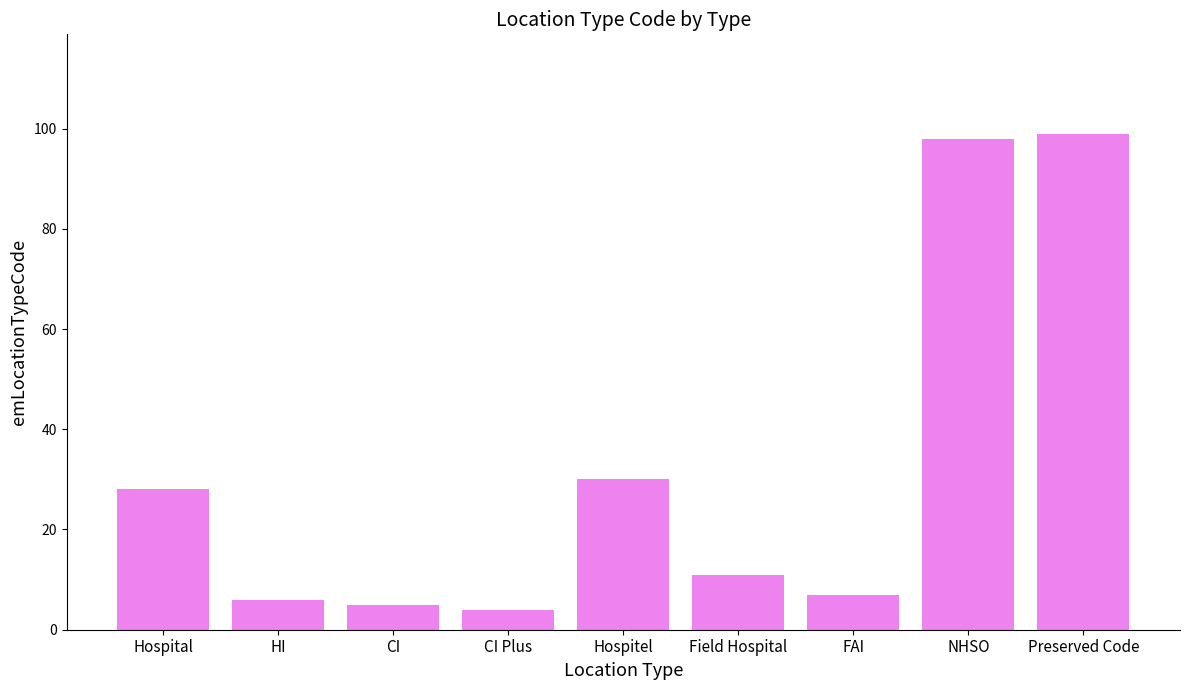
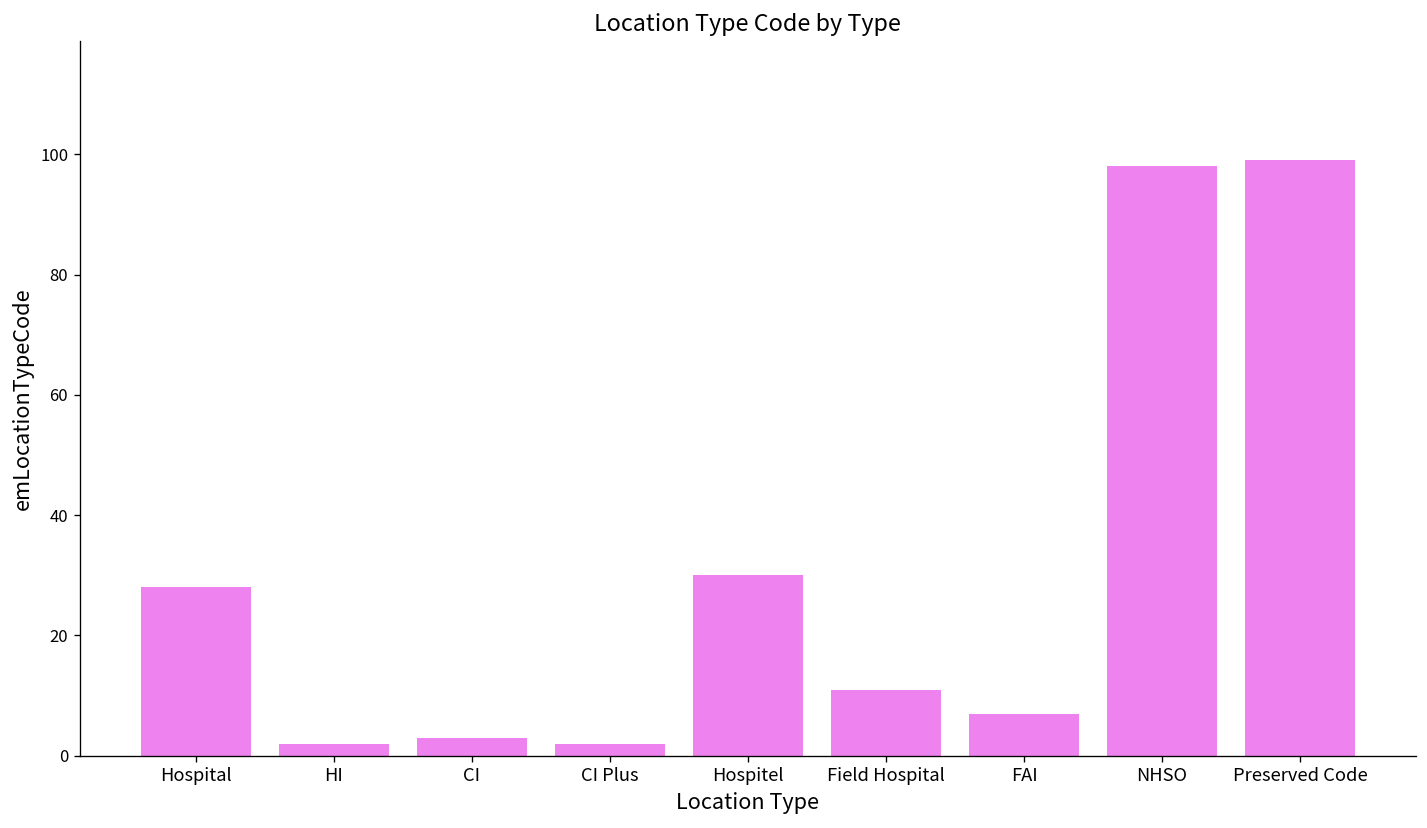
  {
    "Hospital": 28,
-   "HI": 6,
-   "CI": 5,
-   "CI Plus": 4,
+   "HI": 2,
+   "CI": 3,
+   "CI Plus": 2,
    "Hospitel": 30,
    "Field Hospital": 11,
    "FAI": 7,
    "NHSO": 98,
    "Preserved Code": 99
  }
